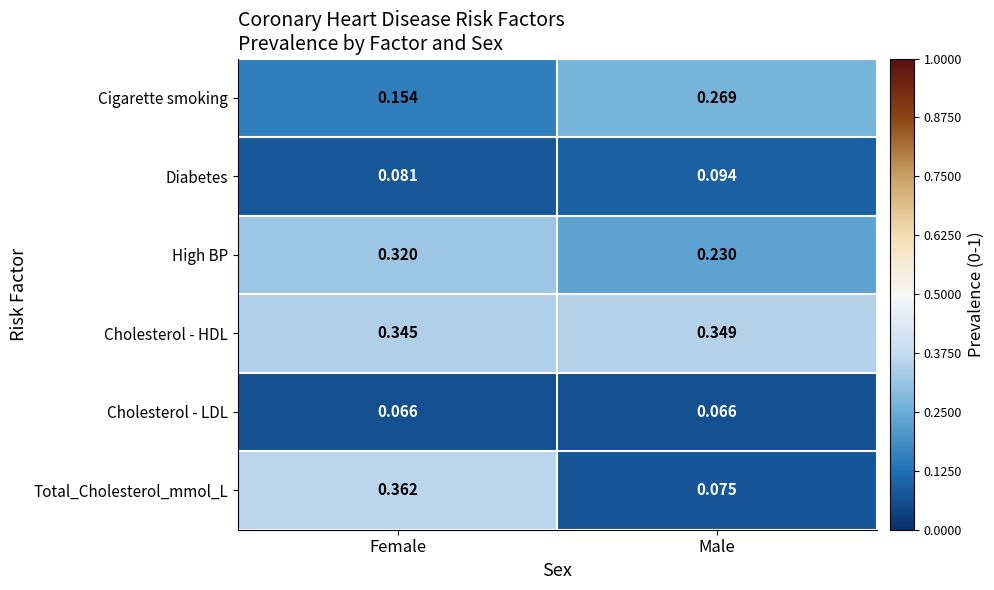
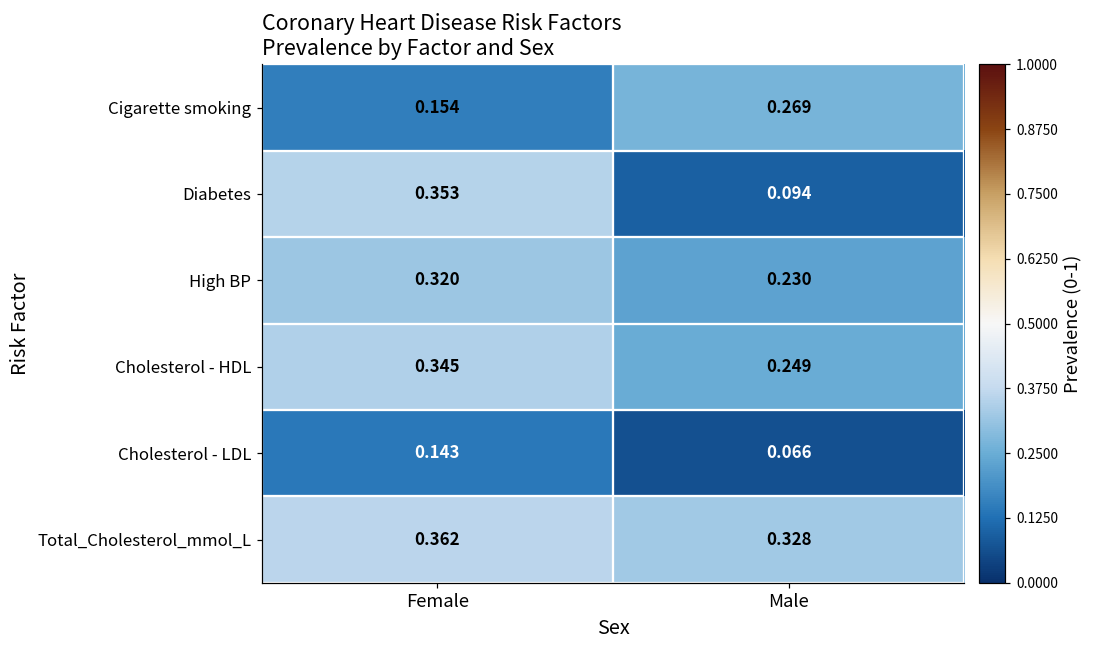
  {
    "Cigarette smoking": {
      "Female": 0.154,
      "Male": 0.269
    },
    "Diabetes": {
-     "Female": 0.081,
+     "Female": 0.353,
      "Male": 0.094
    },
    "High BP": {
      "Female": 0.320,
      "Male": 0.230
    },
    "Cholesterol - HDL": {
      "Female": 0.345,
-     "Male": 0.349
+     "Male": 0.249
    },
    "Cholesterol - LDL": {
-     "Female": 0.066,
+     "Female": 0.143,
      "Male": 0.066
    },
    "Total_Cholesterol_mmol_L": {
      "Female": 0.362,
-     "Male": 0.075
+     "Male": 0.328
    }
  }
